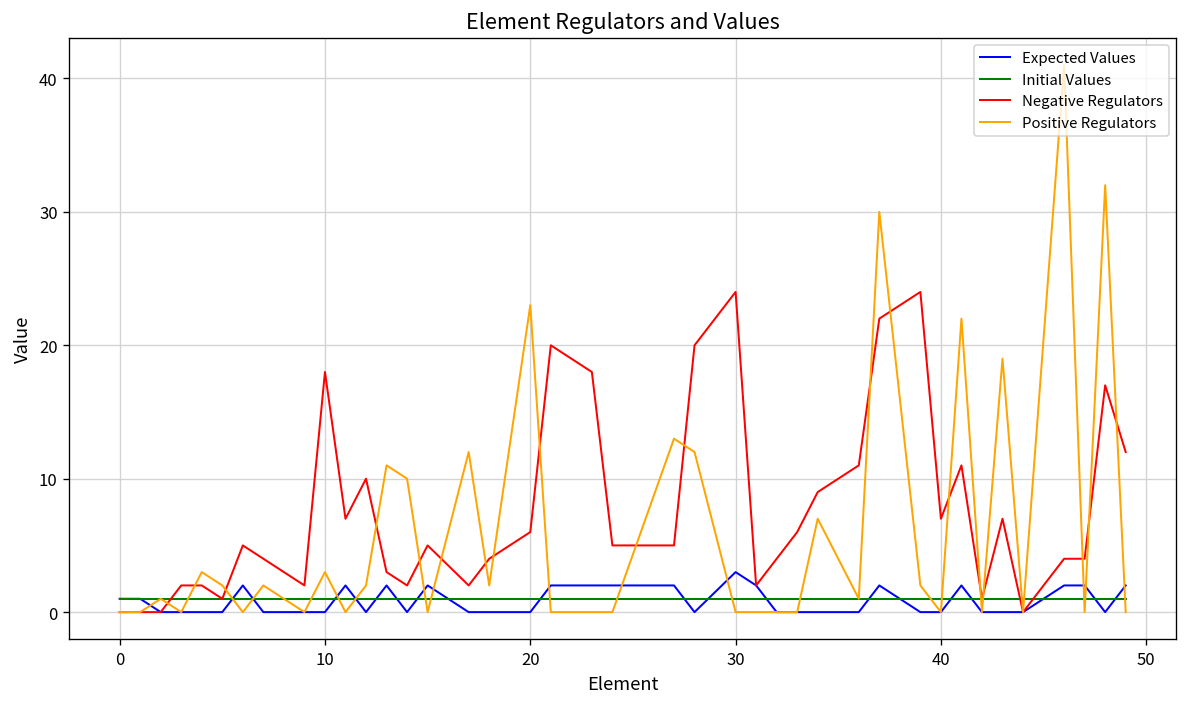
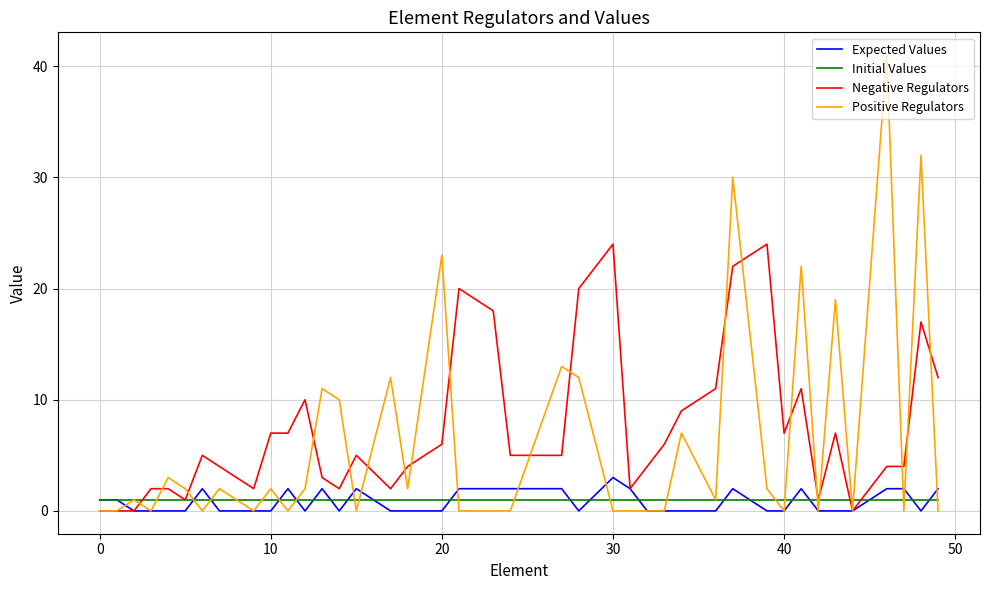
  {
    "Expected Values": {
      "10": 0,
      "20": 0,
      "30": 3
    },
    "Initial Values": {
      "10": 1,
      "20": 1,
      "30": 1,
      "40": 1
    },
    "Negative Regulators": {
-     "10": 18,
+     "10": 7,
      "20": 6,
      "30": 24,
      "40": 7
    },
    "Positive Regulators": {
-     "10": 3,
+     "10": 2,
      "20": 23,
      "30": 0
    }
  }
